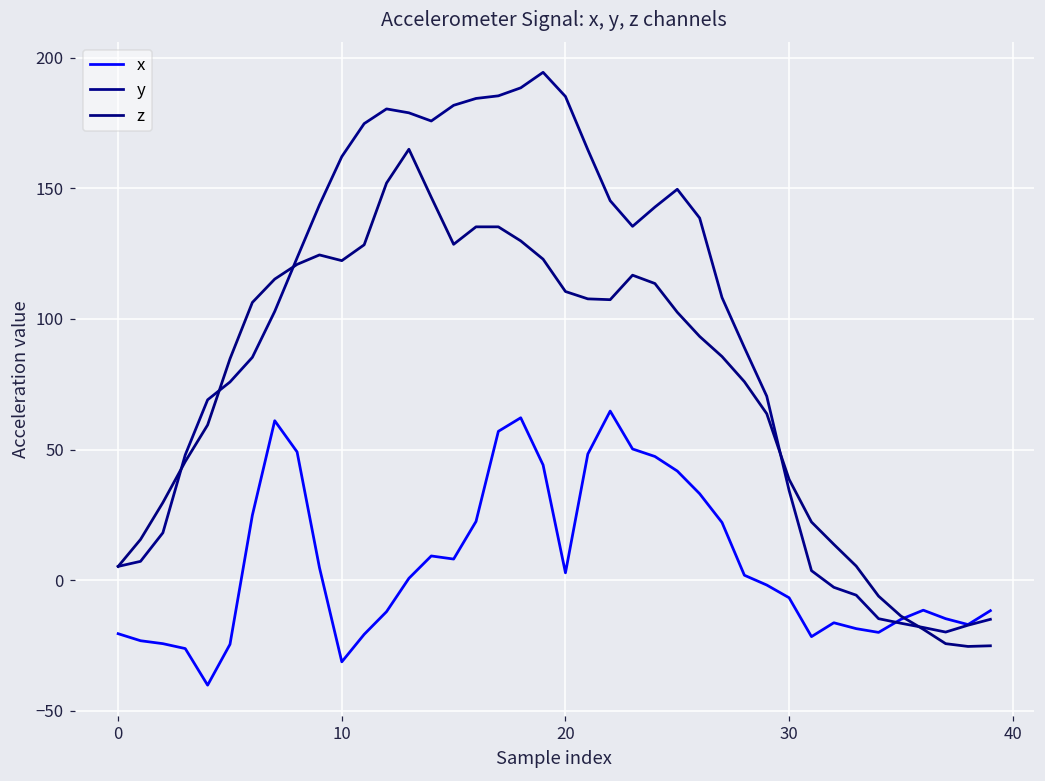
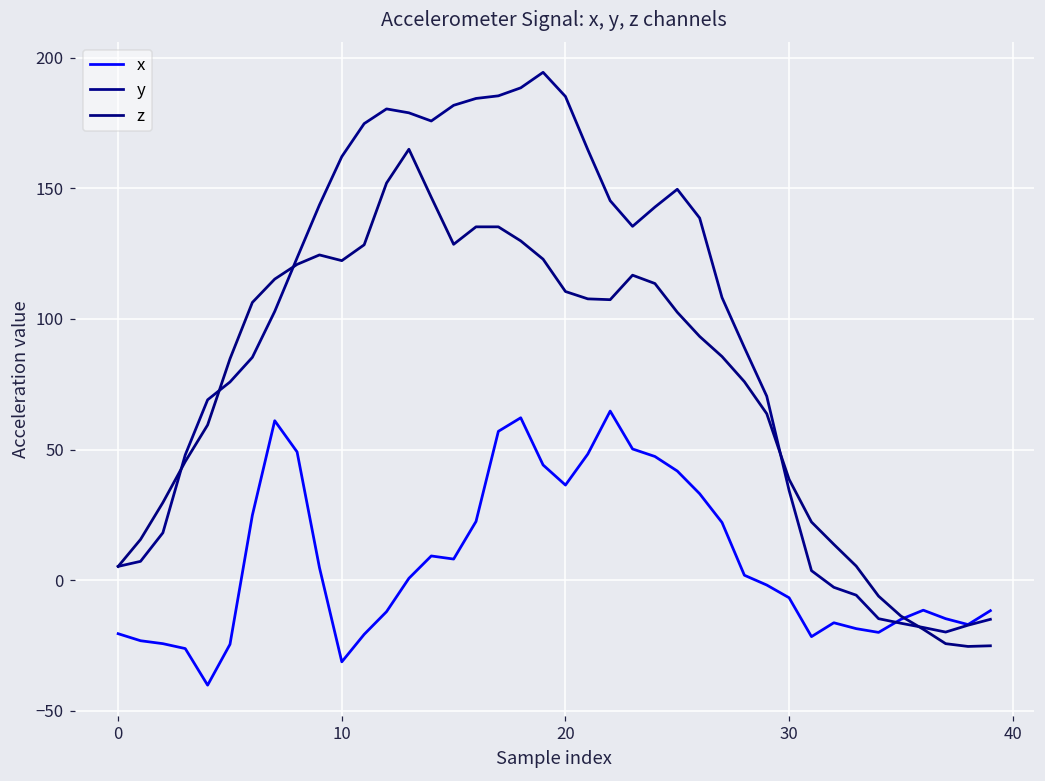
  {
    "x": {
      "0": -20,
      "10": -31,
-     "20": 3,
+     "20": 36,
      "30": -7
    }
  }
